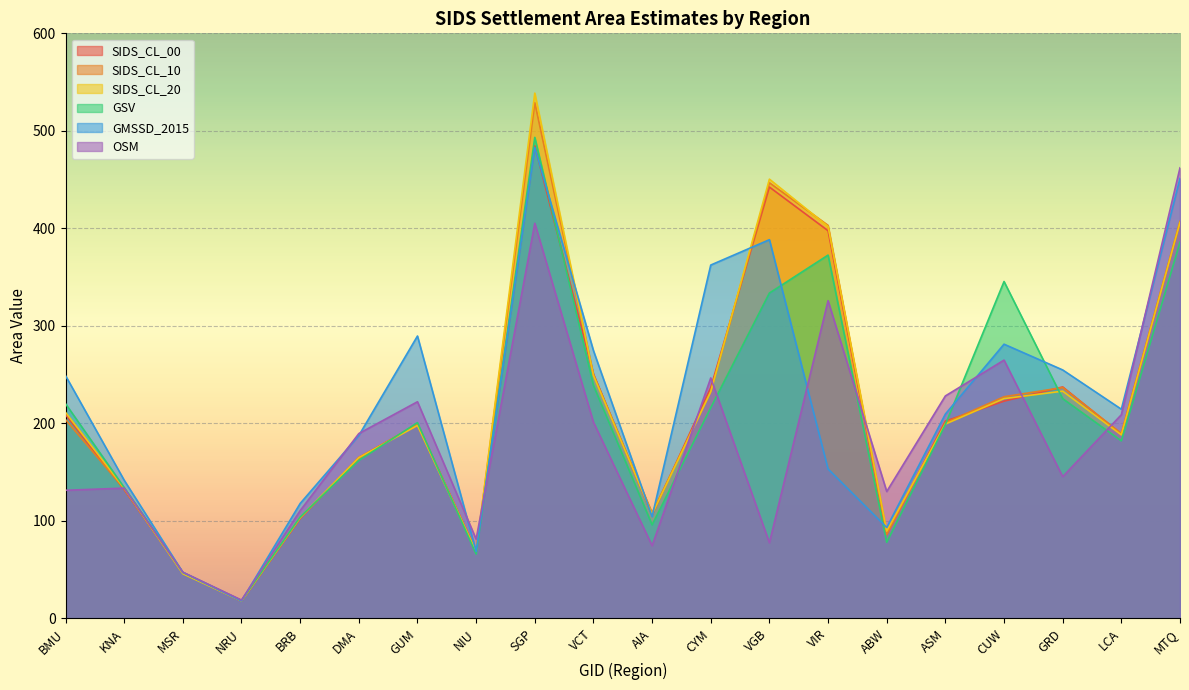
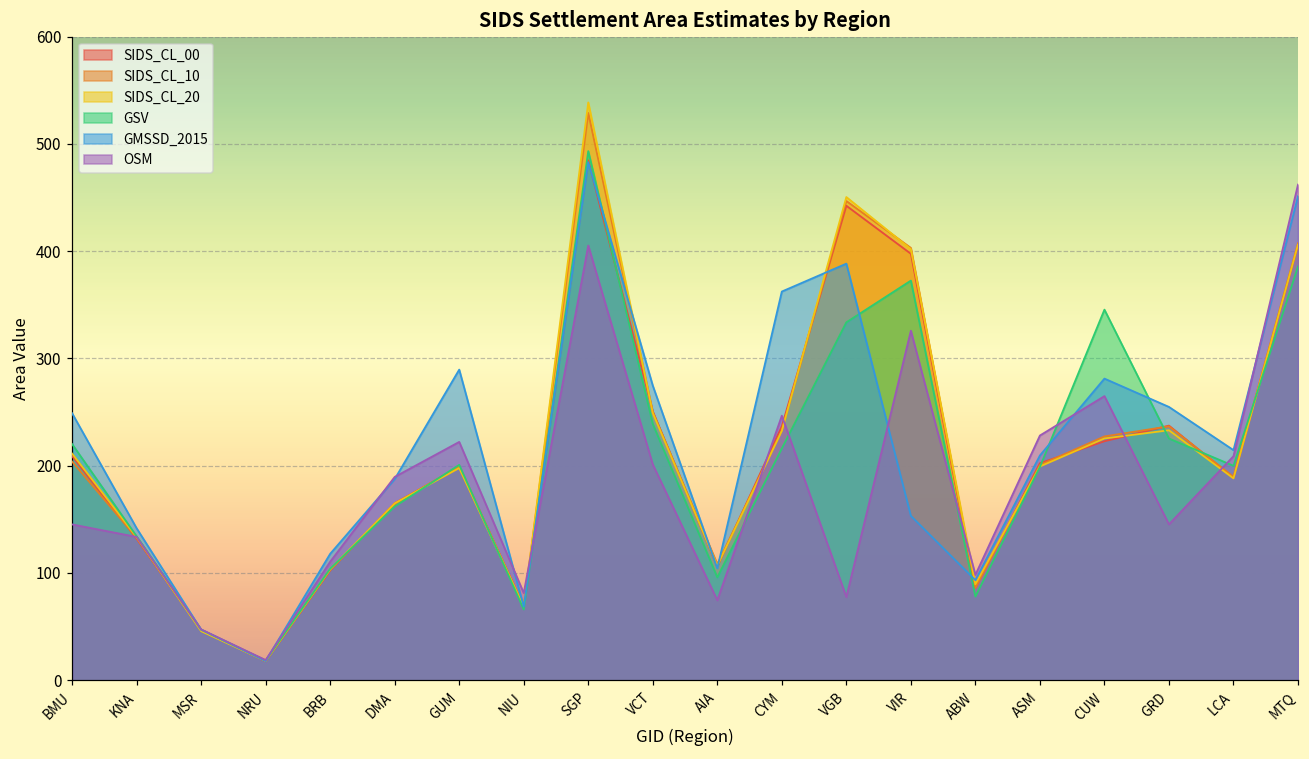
  {
    "SIDS_CL_20": {
      "SGP": 540,
      "VGB": 450,
      "ABW": 90,
      "GRD": 230
    },
    "GSV": {
      "BMU": 220,
      "SGP": 490,
      "VCT": 240,
      "AIA": 100,
      "CYM": 220,
      "VGB": 330,
      "VIR": 370,
      "ABW": 80,
      "CUW": 350,
      "GRD": 230,
-     "LCA": 180,
+     "LCA": 200,
      "MTQ": 390
    },
    "GMSSD_2015": {
      "BMU": 250,
      "KNA": 140,
      "BRB": 120,
      "GUM": 290,
      "VCT": 270,
      "CYM": 360,
      "VGB": 390,
      "VIR": 150,
      "ABW": 90,
      "ASM": 210,
      "CUW": 280,
      "GRD": 250,
      "LCA": 210,
      "MTQ": 450
    },
    "OSM": {
-     "BMU": 130,
+     "BMU": 150,
      "BRB": 110,
      "GUM": 220,
      "NIU": 80,
      "SGP": 410,
      "VCT": 200,
      "AIA": 70,
      "CYM": 250,
      "VGB": 80,
      "VIR": 330,
-     "ABW": 130,
+     "ABW": 100,
      "ASM": 230,
      "CUW": 260,
      "GRD": 150,
      "LCA": 210,
      "MTQ": 460
    }
  }
